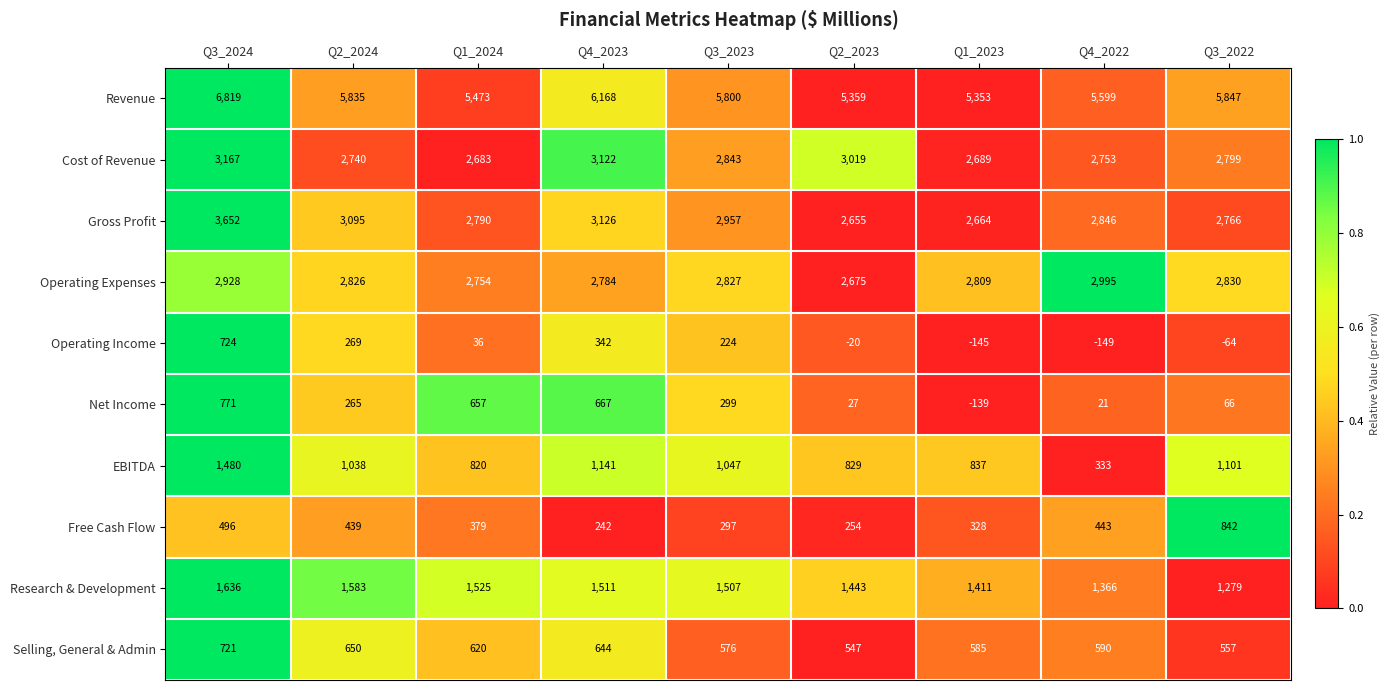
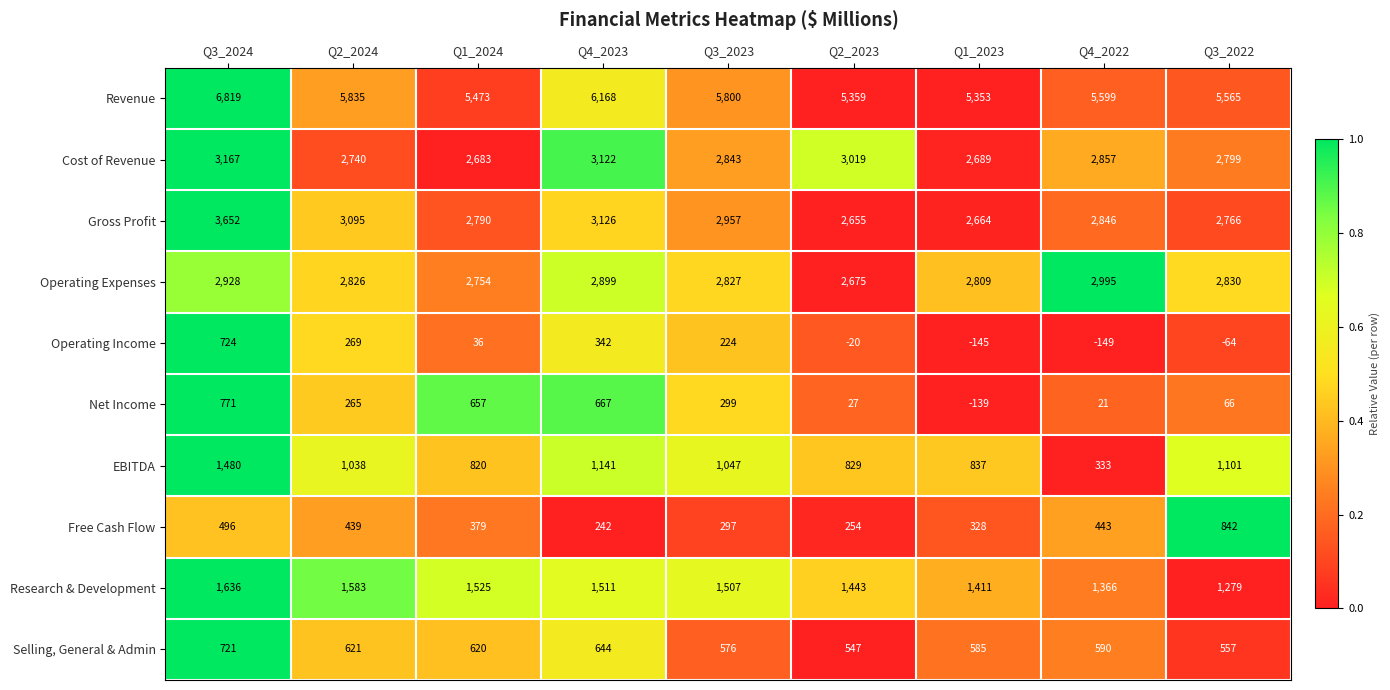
  {
    "Revenue": {
      "Q3_2024": "6,819",
      "Q2_2024": "5,835",
      "Q1_2024": "5,473",
      "Q4_2023": "6,168",
      "Q3_2023": "5,800",
      "Q2_2023": "5,359",
      "Q1_2023": "5,353",
      "Q4_2022": "5,599",
-     "Q3_2022": "5,847"
+     "Q3_2022": "5,565"
    },
    "Cost of Revenue": {
      "Q3_2024": "3,167",
      "Q2_2024": "2,740",
      "Q1_2024": "2,683",
      "Q4_2023": "3,122",
      "Q3_2023": "2,843",
      "Q2_2023": "3,019",
      "Q1_2023": "2,689",
-     "Q4_2022": "2,753",
+     "Q4_2022": "2,857",
      "Q3_2022": "2,799"
    },
    "Gross Profit": {
      "Q3_2024": "3,652",
      "Q2_2024": "3,095",
      "Q1_2024": "2,790",
      "Q4_2023": "3,126",
      "Q3_2023": "2,957",
      "Q2_2023": "2,655",
      "Q1_2023": "2,664",
      "Q4_2022": "2,846",
      "Q3_2022": "2,766"
    },
    "Operating Expenses": {
      "Q3_2024": "2,928",
      "Q2_2024": "2,826",
      "Q1_2024": "2,754",
-     "Q4_2023": "2,784",
+     "Q4_2023": "2,899",
      "Q3_2023": "2,827",
      "Q2_2023": "2,675",
      "Q1_2023": "2,809",
      "Q4_2022": "2,995",
      "Q3_2022": "2,830"
    },
    "Operating Income": {
      "Q3_2024": "724",
      "Q2_2024": "269",
      "Q1_2024": "36",
      "Q4_2023": "342",
      "Q3_2023": "224",
      "Q2_2023": "-20",
      "Q1_2023": "-145",
      "Q4_2022": "-149",
      "Q3_2022": "-64"
    },
    "Net Income": {
      "Q3_2024": "771",
      "Q2_2024": "265",
      "Q1_2024": "657",
      "Q4_2023": "667",
      "Q3_2023": "299",
      "Q2_2023": "27",
      "Q1_2023": "-139",
      "Q4_2022": "21",
      "Q3_2022": "66"
    },
    "EBITDA": {
      "Q3_2024": "1,480",
      "Q2_2024": "1,038",
      "Q1_2024": "820",
      "Q4_2023": "1,141",
      "Q3_2023": "1,047",
      "Q2_2023": "829",
      "Q1_2023": "837",
      "Q4_2022": "333",
      "Q3_2022": "1,101"
    },
    "Free Cash Flow": {
      "Q3_2024": "496",
      "Q2_2024": "439",
      "Q1_2024": "379",
      "Q4_2023": "242",
      "Q3_2023": "297",
      "Q2_2023": "254",
      "Q1_2023": "328",
      "Q4_2022": "443",
      "Q3_2022": "842"
    },
    "Research & Development": {
      "Q3_2024": "1,636",
      "Q2_2024": "1,583",
      "Q1_2024": "1,525",
      "Q4_2023": "1,511",
      "Q3_2023": "1,507",
      "Q2_2023": "1,443",
      "Q1_2023": "1,411",
      "Q4_2022": "1,366",
      "Q3_2022": "1,279"
    },
    "Selling, General & Admin": {
      "Q3_2024": "721",
-     "Q2_2024": "650",
+     "Q2_2024": "621",
      "Q1_2024": "620",
      "Q4_2023": "644",
      "Q3_2023": "576",
      "Q2_2023": "547",
      "Q1_2023": "585",
      "Q4_2022": "590",
      "Q3_2022": "557"
    }
  }
